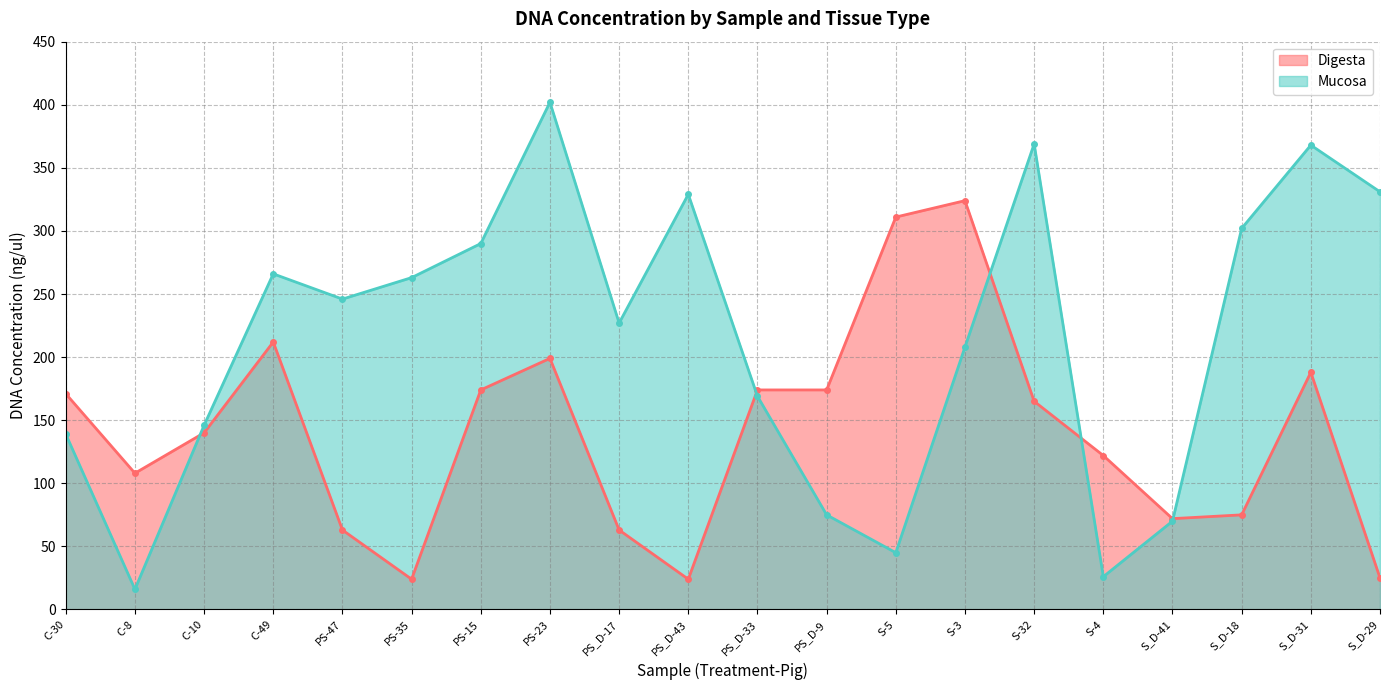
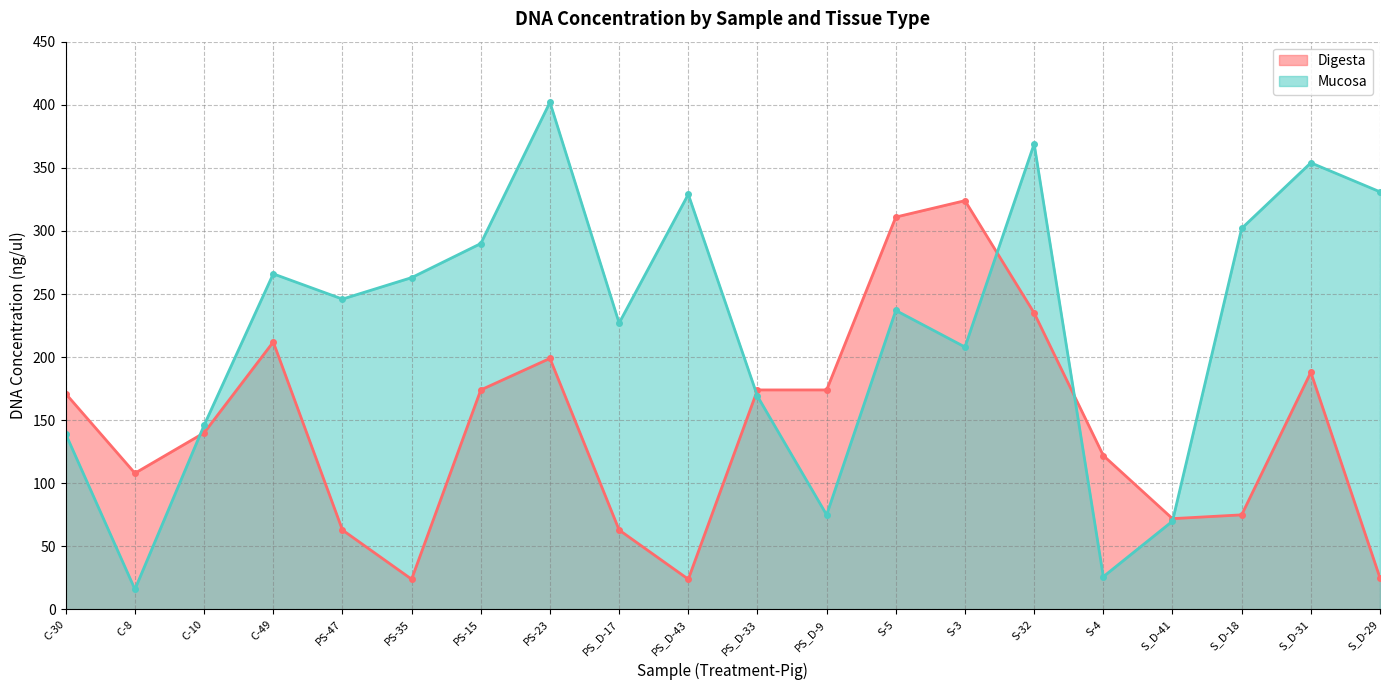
  {
    "Digesta": {
      "C-30": 171,
      "C-8": 108,
      "C-10": 140,
      "C-49": 212,
      "PS-47": 63,
      "PS-35": 24,
      "PS-15": 174,
      "PS-23": 199,
      "PS_D-17": 63,
      "PS_D-43": 24,
      "PS_D-33": 174,
      "PS_D-9": 174,
      "S-5": 311,
      "S-3": 324,
-     "S-32": 165,
+     "S-32": 235,
      "S-4": 122,
      "S_D-41": 72,
      "S_D-18": 75,
      "S_D-31": 188,
      "S_D-29": 25
    },
    "Mucosa": {
      "C-30": 139,
      "C-8": 16,
      "C-10": 146,
      "C-49": 266,
      "PS-47": 246,
      "PS-35": 263,
      "PS-15": 290,
      "PS-23": 402,
      "PS_D-17": 227,
      "PS_D-43": 329,
      "PS_D-33": 169,
      "PS_D-9": 75,
-     "S-5": 45,
+     "S-5": 237,
      "S-3": 208,
      "S-32": 369,
      "S-4": 26,
      "S_D-41": 70,
      "S_D-18": 302,
-     "S_D-31": 368,
+     "S_D-31": 354,
      "S_D-29": 331
    }
  }
